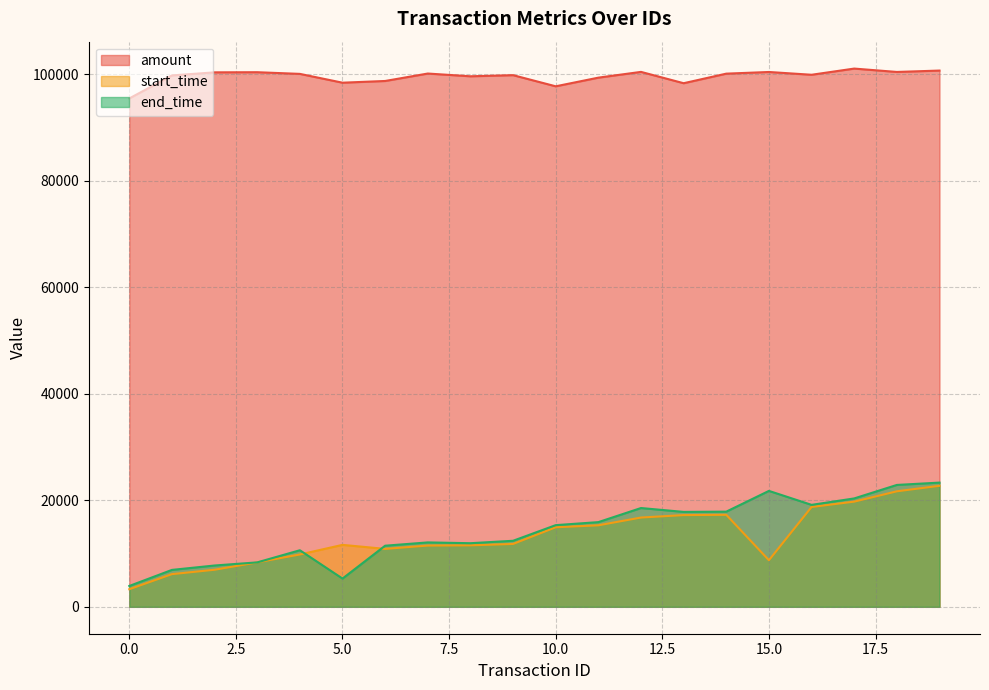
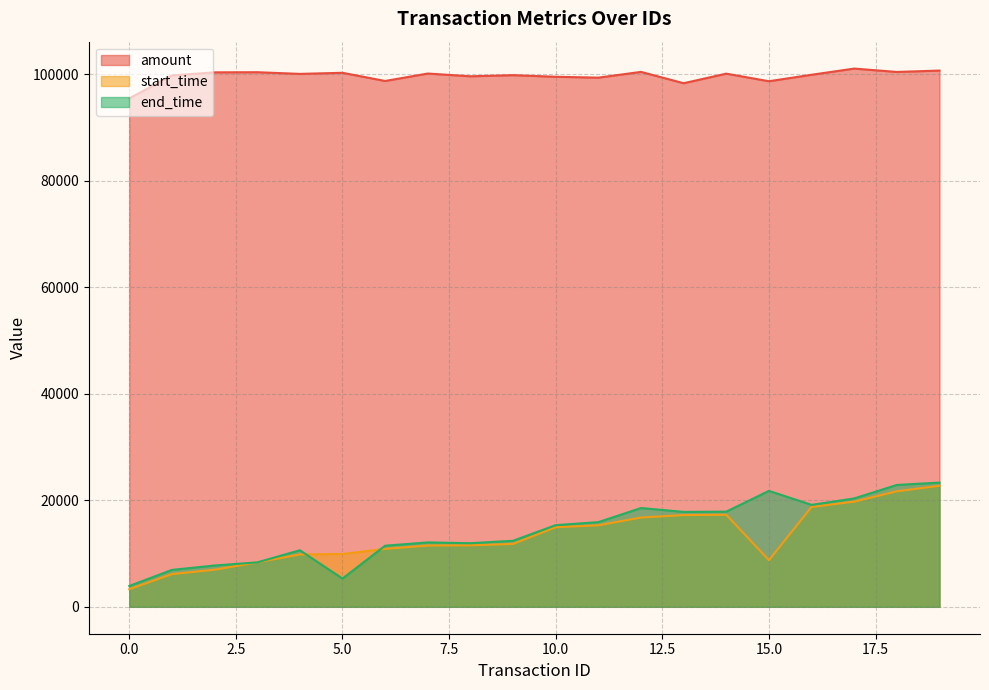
  {
    "amount": {
-     "5.0": 98000,
-     "10.0": 98000,
-     "15.0": 100000
+     "5.0": 100000,
+     "10.0": 100000,
+     "15.0": 99000
    },
    "start_time": {
      "0.0": 3000,
-     "5.0": 12000,
+     "5.0": 10000,
      "15.0": 9000
    },
    "end_time": {
      "0.0": 4000,
      "5.0": 5000,
      "15.0": 22000
    }
  }
